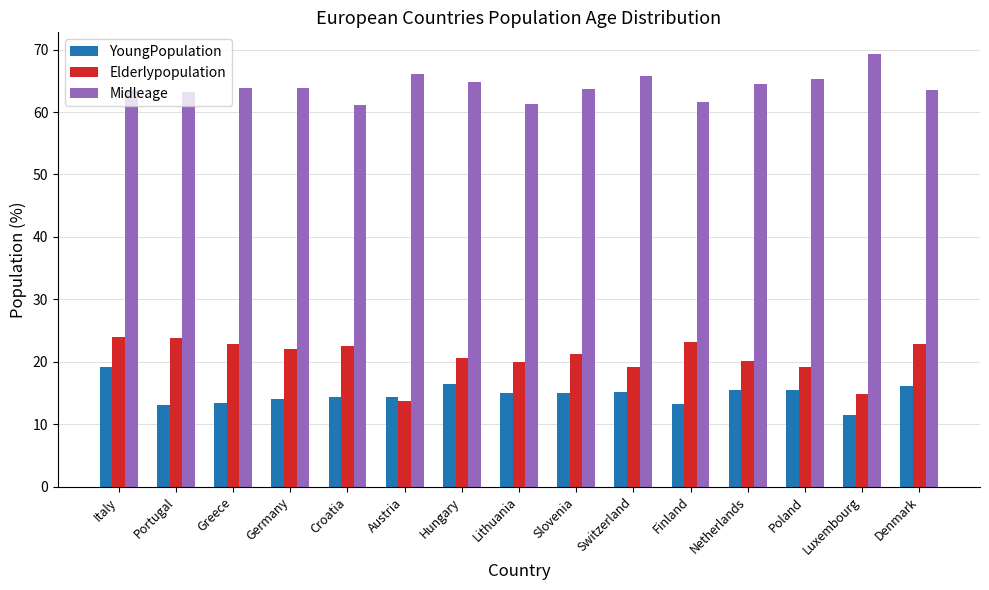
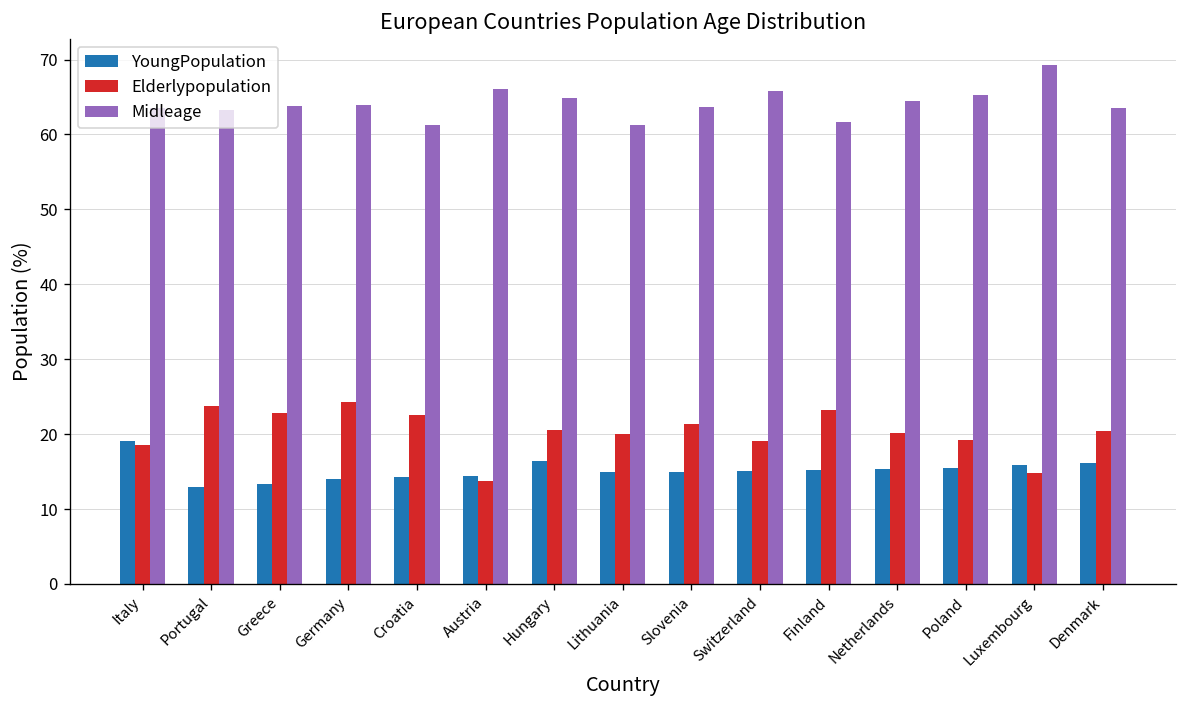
  {
    "YoungPopulation": {
      "Italy": 19,
      "Portugal": 13,
      "Greece": 13,
      "Germany": 14,
      "Croatia": 14,
      "Austria": 14,
      "Hungary": 16,
      "Lithuania": 15,
      "Slovenia": 15,
      "Switzerland": 15,
-     "Finland": 13,
+     "Finland": 15,
      "Netherlands": 15,
      "Poland": 16,
-     "Luxembourg": 11,
+     "Luxembourg": 16,
      "Denmark": 16
    },
    "Elderlypopulation": {
-     "Italy": 24,
+     "Italy": 19,
      "Portugal": 24,
      "Greece": 23,
-     "Germany": 22,
+     "Germany": 24,
      "Croatia": 23,
      "Austria": 14,
      "Hungary": 21,
      "Lithuania": 20,
      "Slovenia": 21,
      "Switzerland": 19,
      "Finland": 23,
      "Netherlands": 20,
      "Poland": 19,
      "Luxembourg": 15,
-     "Denmark": 23
+     "Denmark": 20
    },
    "Midleage": {
      "Greece": 64,
      "Germany": 64,
      "Croatia": 61,
      "Austria": 66,
      "Hungary": 65,
      "Lithuania": 61,
      "Slovenia": 64,
      "Switzerland": 66,
      "Finland": 62,
      "Netherlands": 65,
      "Poland": 65,
      "Luxembourg": 69,
      "Denmark": 64
    }
  }
